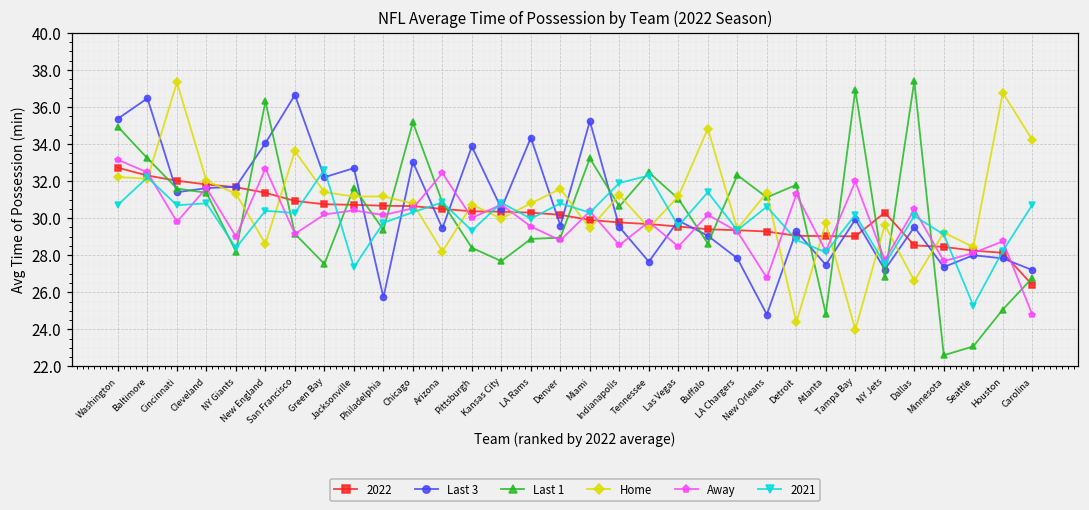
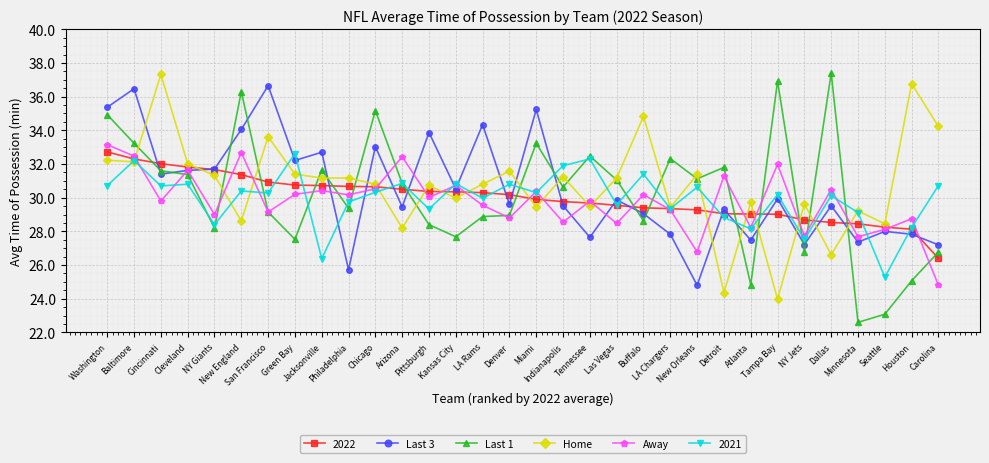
  {
    "2022": {
      "Washington": 32.7,
      "Cincinnati": 32.0,
      "Cleveland": 31.8,
      "New England": 31.4,
      "San Francisco": 30.9,
      "Green Bay": 30.8,
      "Jacksonville": 30.7,
      "Philadelphia": 30.7,
      "Arizona": 30.5,
      "Pittsburgh": 30.4,
      "Kansas City": 30.4,
      "LA Rams": 30.3,
      "Denver": 30.2,
      "Miami": 29.9,
      "Indianapolis": 29.8,
      "Buffalo": 29.4,
      "New Orleans": 29.3,
      "Detroit": 29.1,
      "Atlanta": 29.0,
      "Tampa Bay": 29.0,
-     "NY Jets": 30.3,
+     "NY Jets": 28.7,
      "Dallas": 28.5,
      "Minnesota": 28.5,
      "Carolina": 26.4
    },
    "Last 3": {
      "Washington": 35.4,
      "Baltimore": 36.5,
      "Cincinnati": 31.4,
      "New England": 34.1,
      "San Francisco": 36.7,
      "Green Bay": 32.2,
      "Jacksonville": 32.7,
      "Philadelphia": 25.7,
      "Chicago": 33.0,
      "Arizona": 29.5,
      "Pittsburgh": 33.9,
      "Kansas City": 30.5,
      "LA Rams": 34.3,
      "Denver": 29.6,
      "Miami": 35.2,
      "Indianapolis": 29.5,
      "Tennessee": 27.7,
      "Las Vegas": 29.9,
      "Buffalo": 29.1,
      "LA Chargers": 27.8,
      "New Orleans": 24.8,
      "Detroit": 29.3,
      "Atlanta": 27.5,
      "Tampa Bay": 29.9,
      "NY Jets": 27.2,
      "Dallas": 29.5,
      "Minnesota": 27.4,
      "Houston": 27.8,
      "Carolina": 27.2
    },
    "Last 1": {
      "Washington": 34.9,
      "Baltimore": 33.2,
      "Cincinnati": 31.6,
      "Cleveland": 31.4,
      "NY Giants": 28.2,
      "New England": 36.3,
      "Green Bay": 27.5,
      "Jacksonville": 31.7,
      "Philadelphia": 29.4,
      "Chicago": 35.2,
      "Pittsburgh": 28.4,
      "Kansas City": 27.7,
      "LA Rams": 28.9,
      "Miami": 33.2,
      "Indianapolis": 30.6,
      "Tennessee": 32.5,
      "Buffalo": 28.6,
      "LA Chargers": 32.3,
      "New Orleans": 31.1,
      "Detroit": 31.8,
      "Atlanta": 24.8,
      "Tampa Bay": 36.9,
      "NY Jets": 26.8,
      "Dallas": 37.4,
      "Minnesota": 22.6,
      "Seattle": 23.1,
      "Houston": 25.1,
      "Carolina": 26.8
    },
    "Home": {
      "Washington": 32.2,
      "Cincinnati": 37.3,
      "Cleveland": 32.0,
      "NY Giants": 31.3,
      "New England": 28.6,
      "San Francisco": 33.6,
      "Green Bay": 31.4,
      "Jacksonville": 31.2,
      "Philadelphia": 31.2,
      "Chicago": 30.8,
      "Arizona": 28.2,
      "Pittsburgh": 30.7,
      "Kansas City": 30.0,
      "LA Rams": 30.8,
      "Denver": 31.6,
      "Miami": 29.5,
      "Indianapolis": 31.3,
      "Tennessee": 29.5,
      "Buffalo": 34.8,
      "New Orleans": 31.4,
      "Detroit": 24.4,
      "Atlanta": 29.7,
      "Tampa Bay": 24.0,
      "NY Jets": 29.6,
      "Dallas": 26.6,
      "Seattle": 28.5,
      "Houston": 36.8,
      "Carolina": 34.2
    },
    "Away": {
      "Washington": 33.2,
      "Baltimore": 32.5,
      "Cincinnati": 29.8,
      "NY Giants": 29.0,
      "New England": 32.7,
      "Green Bay": 30.2,
      "Jacksonville": 30.4,
      "Philadelphia": 30.2,
      "Arizona": 32.4,
      "Pittsburgh": 30.0,
      "LA Rams": 29.6,
      "Indianapolis": 28.6,
      "Las Vegas": 28.5,
      "Buffalo": 30.2,
      "New Orleans": 26.8,
      "Detroit": 31.3,
      "Tampa Bay": 32.0,
      "NY Jets": 27.7,
      "Dallas": 30.5,
      "Minnesota": 27.7,
      "Houston": 28.8,
      "Carolina": 24.8
    },
    "2021": {
      "Washington": 30.7,
      "Cincinnati": 30.7,
      "Cleveland": 30.8,
      "NY Giants": 28.4,
      "New England": 30.4,
      "San Francisco": 30.3,
      "Green Bay": 32.6,
-     "Jacksonville": 27.4,
+     "Jacksonville": 26.4,
      "Philadelphia": 29.8,
      "Chicago": 30.3,
      "Pittsburgh": 29.3,
      "LA Rams": 30.0,
      "Denver": 30.8,
      "Indianapolis": 31.9,
      "Tennessee": 32.3,
      "Buffalo": 31.4,
      "New Orleans": 30.6,
      "Detroit": 28.8,
      "Tampa Bay": 30.2,
      "NY Jets": 27.5,
      "Dallas": 30.1,
      "Seattle": 25.3,
      "Carolina": 30.7
    }
  }
